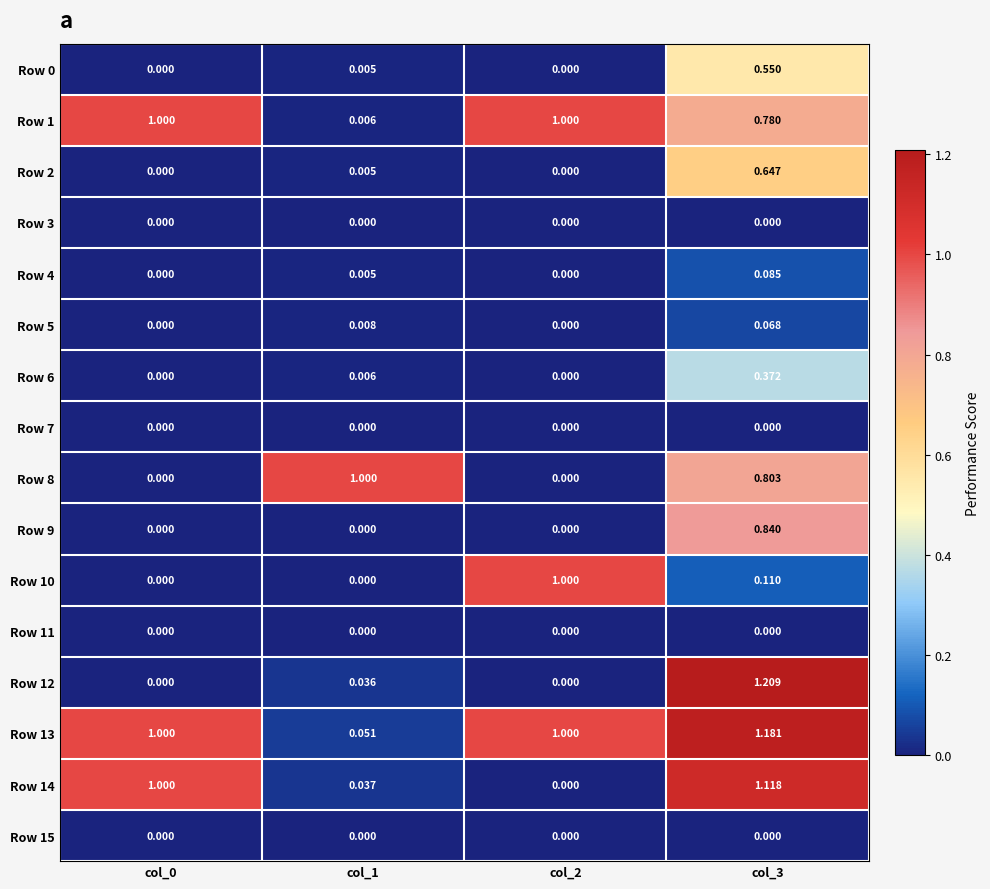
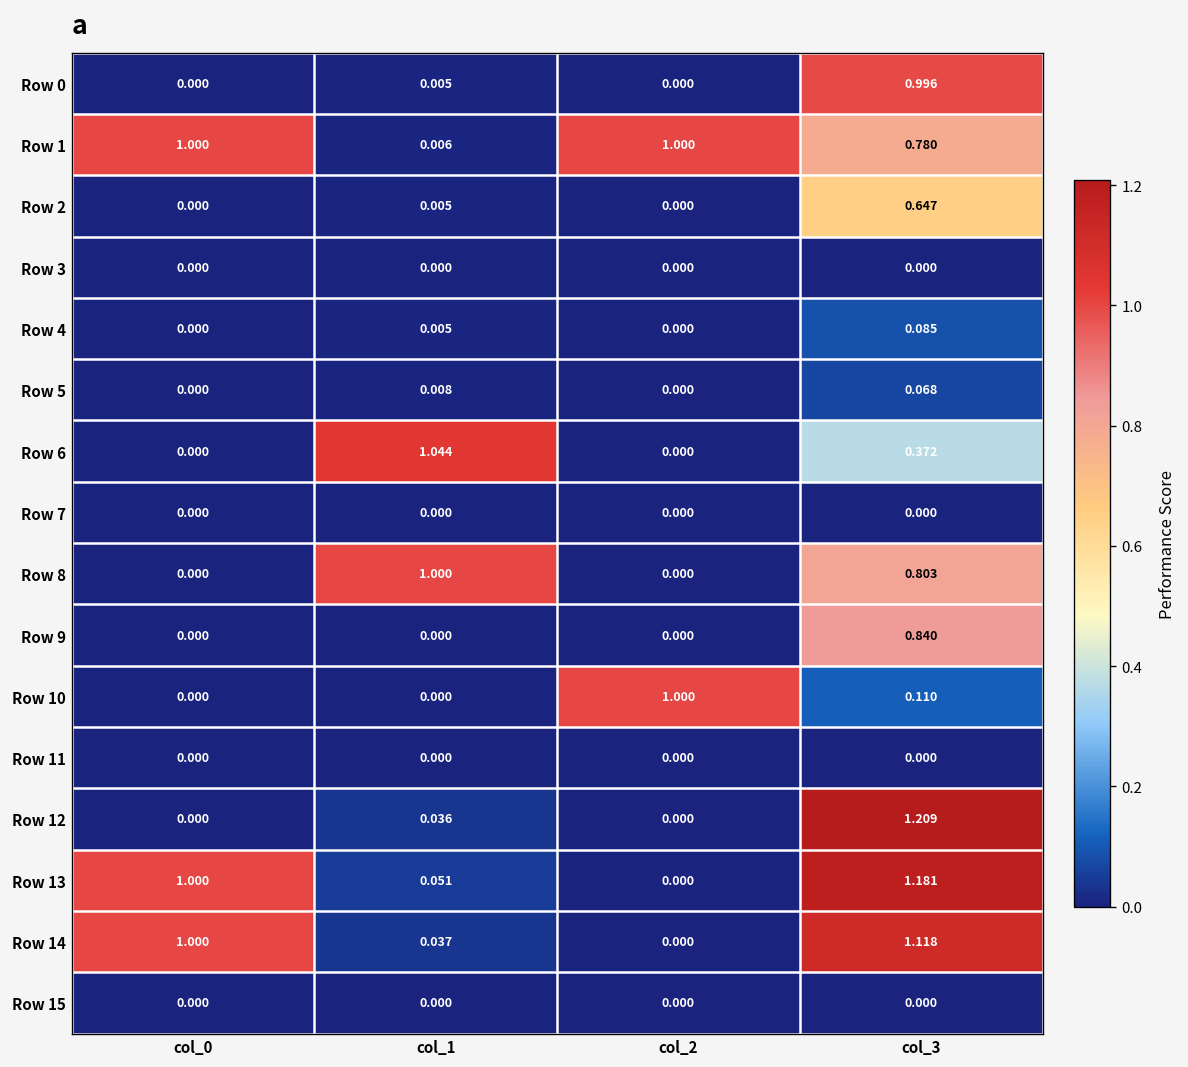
  {
    "Row 0": {
      "col_0": 0.000,
      "col_1": 0.005,
      "col_2": 0.000,
-     "col_3": 0.550
+     "col_3": 0.996
    },
    "Row 1": {
      "col_0": 1.000,
      "col_1": 0.006,
      "col_2": 1.000,
      "col_3": 0.780
    },
    "Row 2": {
      "col_0": 0.000,
      "col_1": 0.005,
      "col_2": 0.000,
      "col_3": 0.647
    },
    "Row 3": {
      "col_0": 0.000,
      "col_1": 0.000,
      "col_2": 0.000,
      "col_3": 0.000
    },
    "Row 4": {
      "col_0": 0.000,
      "col_1": 0.005,
      "col_2": 0.000,
      "col_3": 0.085
    },
    "Row 5": {
      "col_0": 0.000,
      "col_1": 0.008,
      "col_2": 0.000,
      "col_3": 0.068
    },
    "Row 6": {
      "col_0": 0.000,
-     "col_1": 0.006,
+     "col_1": 1.044,
      "col_2": 0.000,
      "col_3": 0.372
    },
    "Row 7": {
      "col_0": 0.000,
      "col_1": 0.000,
      "col_2": 0.000,
      "col_3": 0.000
    },
    "Row 8": {
      "col_0": 0.000,
      "col_1": 1.000,
      "col_2": 0.000,
      "col_3": 0.803
    },
    "Row 9": {
      "col_0": 0.000,
      "col_1": 0.000,
      "col_2": 0.000,
      "col_3": 0.840
    },
    "Row 10": {
      "col_0": 0.000,
      "col_1": 0.000,
      "col_2": 1.000,
      "col_3": 0.110
    },
    "Row 11": {
      "col_0": 0.000,
      "col_1": 0.000,
      "col_2": 0.000,
      "col_3": 0.000
    },
    "Row 12": {
      "col_0": 0.000,
      "col_1": 0.036,
      "col_2": 0.000,
      "col_3": 1.209
    },
    "Row 13": {
      "col_0": 1.000,
      "col_1": 0.051,
-     "col_2": 1.000,
+     "col_2": 0.000,
      "col_3": 1.181
    },
    "Row 14": {
      "col_0": 1.000,
      "col_1": 0.037,
      "col_2": 0.000,
      "col_3": 1.118
    },
    "Row 15": {
      "col_0": 0.000,
      "col_1": 0.000,
      "col_2": 0.000,
      "col_3": 0.000
    }
  }
